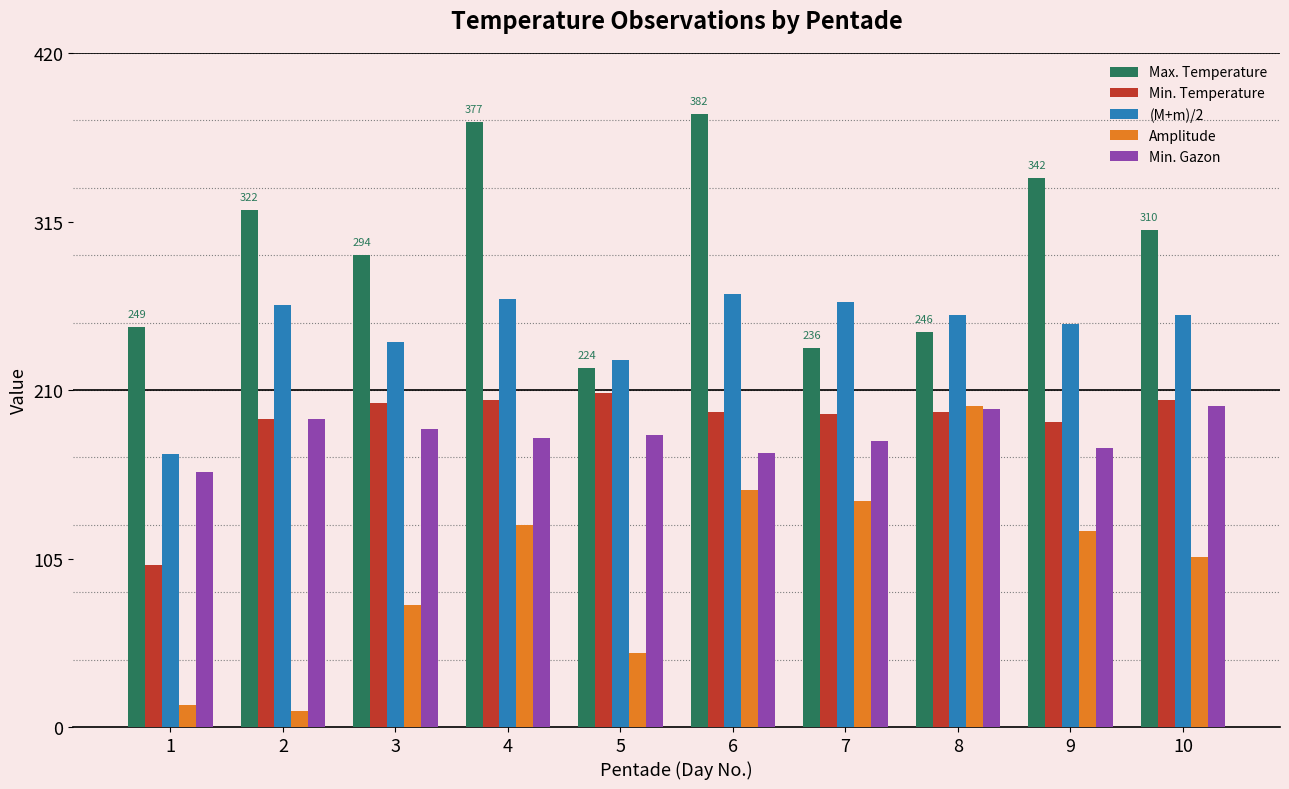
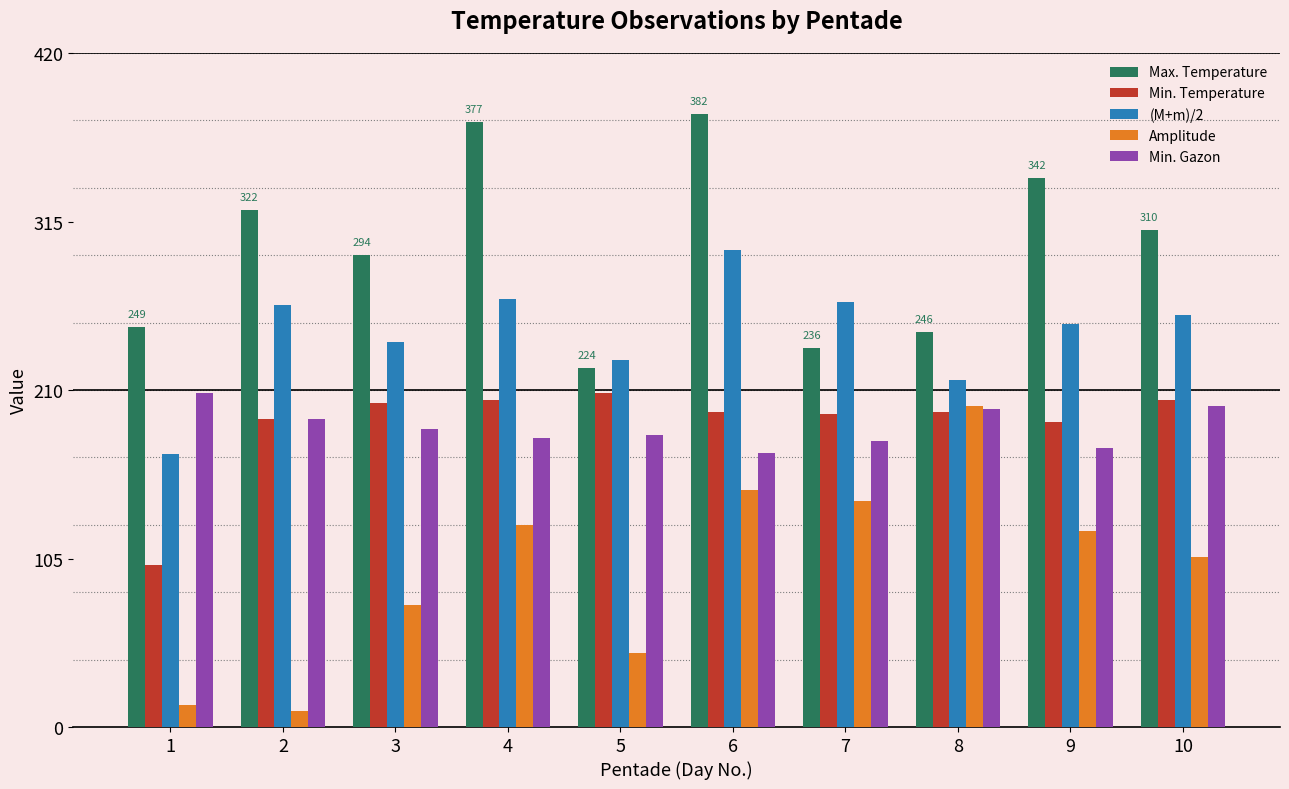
  {
    "Max. Temperature": {
      "1": 249,
      "2": 322,
      "3": 294,
      "4": 377,
      "5": 224,
      "6": 382,
      "7": 236,
      "8": 246,
      "9": 342,
      "10": 310
    },
    "Min. Temperature": {
      "1": 101,
      "2": 192,
      "3": 202,
      "4": 204,
      "5": 208,
      "6": 196,
      "7": 195,
      "8": 196,
      "9": 190,
      "10": 204
    },
    "(M+m)/2": {
      "1": 170,
      "2": 263,
      "3": 240,
      "4": 267,
      "5": 229,
-     "6": 270,
+     "6": 297,
      "7": 265,
-     "8": 257,
+     "8": 216,
      "9": 251,
      "10": 257
    },
    "Amplitude": {
      "1": 14,
      "2": 10,
      "3": 76,
      "4": 126,
      "5": 46,
      "6": 148,
      "7": 141,
      "8": 200,
      "9": 122,
      "10": 106
    },
    "Min. Gazon": {
-     "1": 159,
+     "1": 208,
      "2": 192,
      "3": 186,
      "4": 180,
      "5": 182,
      "6": 171,
      "7": 178,
      "8": 198,
      "9": 174,
      "10": 200
    }
  }
